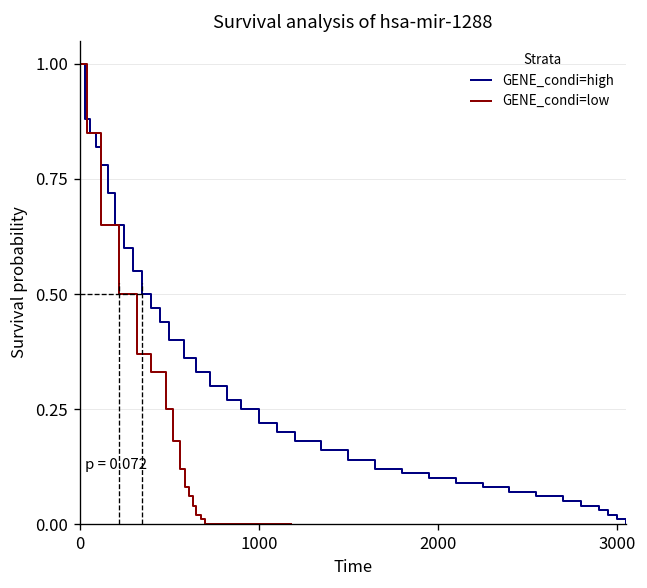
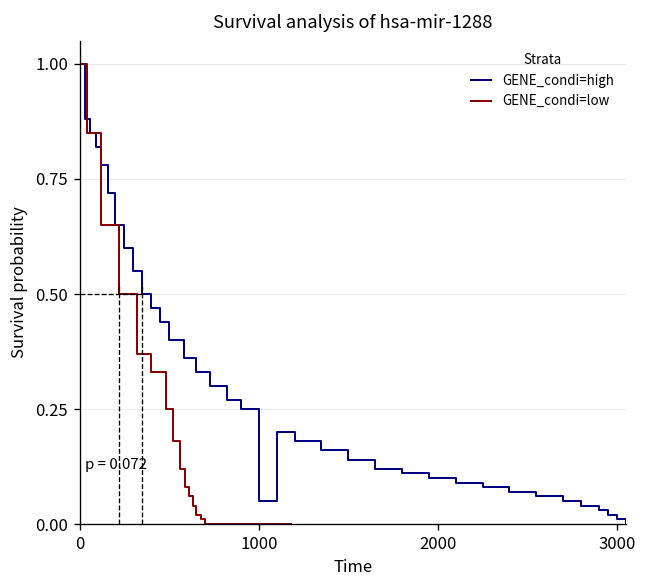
  {
    "GENE_condi=high": {
-     "1000": 0.22,
+     "1000": 0.05,
      "3000": 0.01
    },
    "GENE_condi=low": {
      "1000": 0.00
    }
  }
